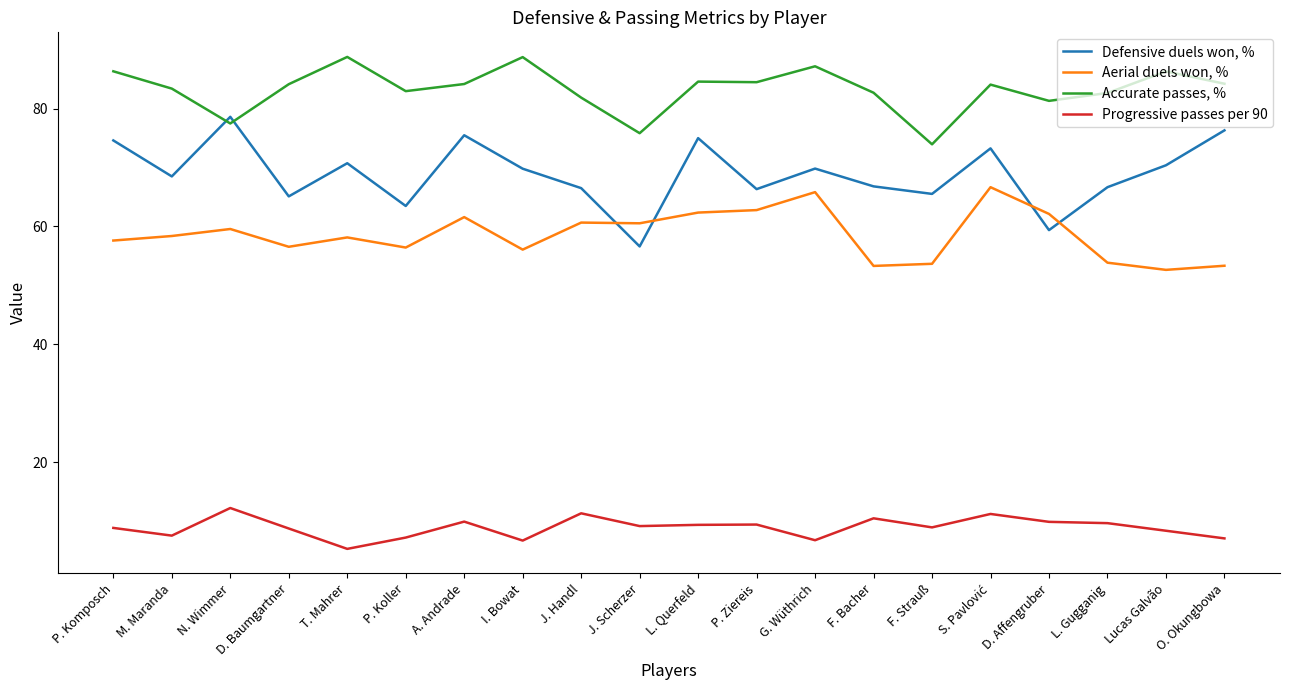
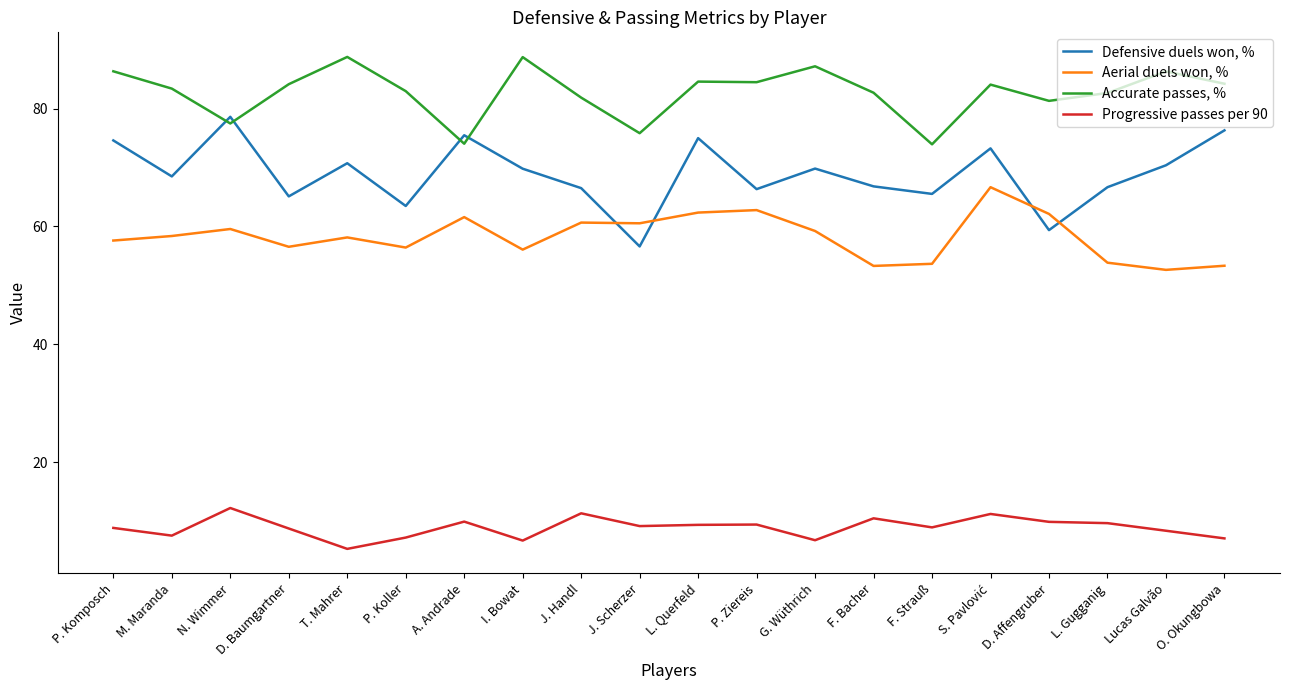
  {
    "Defensive duels won, %": {
      "P. Komposch": 75,
      "M. Maranda": 69,
      "N. Wimmer": 79,
      "D. Baumgartner": 65,
      "T. Mahrer": 71,
      "P. Koller": 63,
      "A. Andrade": 75,
      "I. Bowat": 70,
      "J. Handl": 67,
      "J. Scherzer": 57,
      "L. Querfeld": 75,
      "P. Ziereis": 66,
      "G. Wüthrich": 70,
      "F. Bacher": 67,
      "F. Strauß": 66,
      "S. Pavlović": 73,
      "D. Affengruber": 59,
      "L. Gugganig": 67,
      "Lucas Galvão": 70,
      "O. Okungbowa": 76
    },
    "Aerial duels won, %": {
      "P. Komposch": 58,
      "M. Maranda": 58,
      "N. Wimmer": 60,
      "D. Baumgartner": 57,
      "T. Mahrer": 58,
      "P. Koller": 56,
      "A. Andrade": 62,
      "I. Bowat": 56,
      "J. Handl": 61,
      "J. Scherzer": 61,
      "L. Querfeld": 62,
      "P. Ziereis": 63,
-     "G. Wüthrich": 66,
+     "G. Wüthrich": 59,
      "F. Bacher": 53,
      "F. Strauß": 54,
      "S. Pavlović": 67,
      "D. Affengruber": 62,
      "L. Gugganig": 54,
      "Lucas Galvão": 53,
      "O. Okungbowa": 53
    },
    "Accurate passes, %": {
      "P. Komposch": 86,
      "M. Maranda": 83,
      "N. Wimmer": 77,
      "D. Baumgartner": 84,
      "T. Mahrer": 89,
      "P. Koller": 83,
-     "A. Andrade": 84,
+     "A. Andrade": 74,
      "I. Bowat": 89,
      "J. Handl": 82,
      "J. Scherzer": 76,
      "L. Querfeld": 85,
      "P. Ziereis": 85,
      "G. Wüthrich": 87,
      "F. Bacher": 83,
      "F. Strauß": 74,
      "S. Pavlović": 84,
      "D. Affengruber": 81
    },
    "Progressive passes per 90": {
      "P. Komposch": 9,
      "M. Maranda": 8,
      "N. Wimmer": 12,
      "D. Baumgartner": 9,
      "T. Mahrer": 5,
      "P. Koller": 7,
      "A. Andrade": 10,
      "I. Bowat": 7,
      "J. Handl": 11,
      "J. Scherzer": 9,
      "L. Querfeld": 9,
      "P. Ziereis": 9,
      "G. Wüthrich": 7,
      "F. Bacher": 10,
      "F. Strauß": 9,
      "S. Pavlović": 11,
      "D. Affengruber": 10,
      "L. Gugganig": 10,
      "Lucas Galvão": 8,
      "O. Okungbowa": 7
    }
  }
